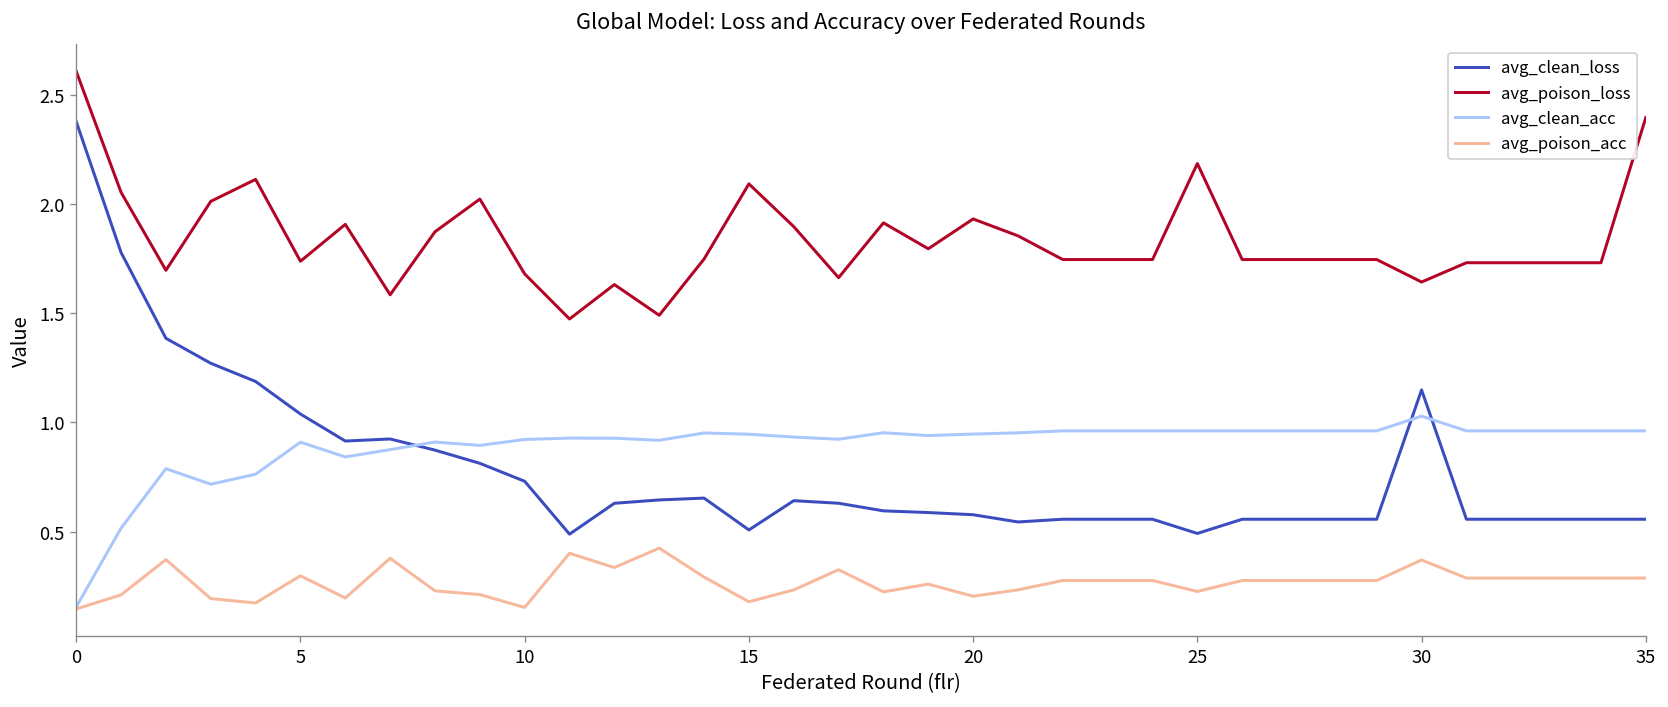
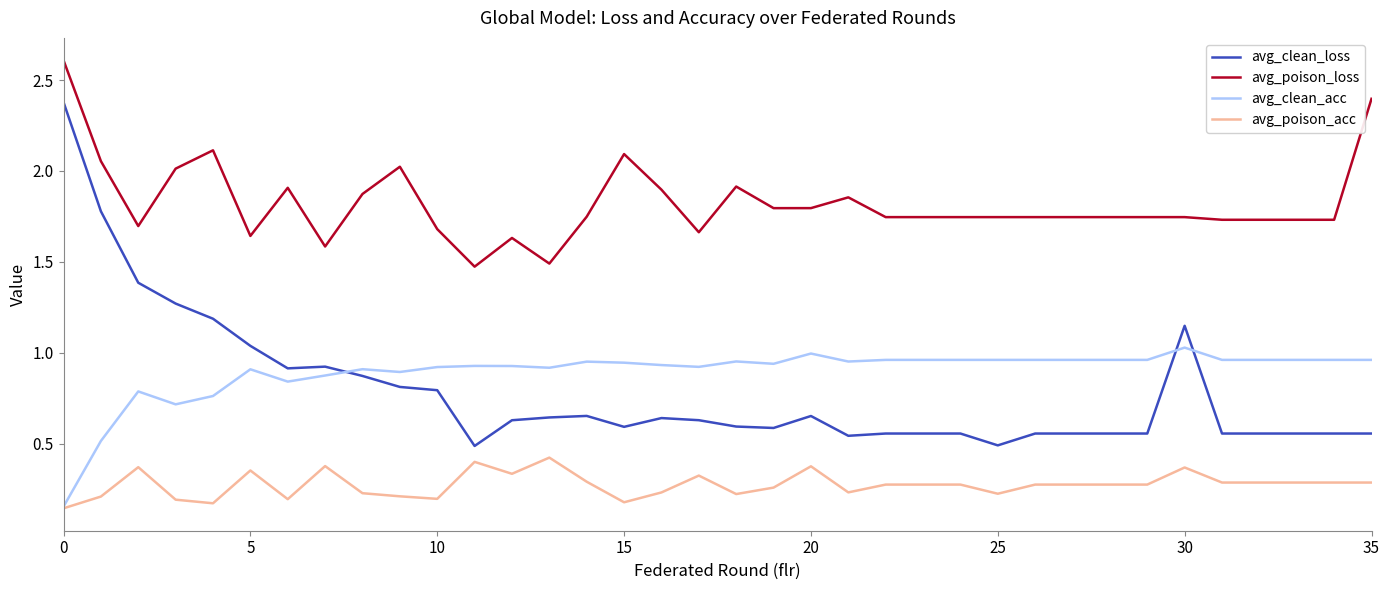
  {
    "avg_clean_loss": {
      "0": 2.38,
      "5": 1.04,
-     "10": 0.73,
-     "15": 0.51,
-     "20": 0.58,
+     "10": 0.79,
+     "15": 0.59,
+     "20": 0.65,
      "25": 0.49,
      "30": 1.15,
      "35": 0.56
    },
    "avg_poison_loss": {
      "0": 2.61,
-     "5": 1.74,
+     "5": 1.64,
      "10": 1.68,
      "15": 2.09,
-     "20": 1.93,
-     "25": 2.19,
-     "30": 1.64,
+     "20": 1.80,
+     "25": 1.75,
+     "30": 1.75,
      "35": 2.40
    },
    "avg_clean_acc": {
      "5": 0.91,
      "10": 0.92,
      "15": 0.95,
-     "20": 0.95,
+     "20": 1.00,
      "25": 0.96,
      "30": 1.03,
      "35": 0.96
    },
    "avg_poison_acc": {
-     "5": 0.30,
-     "10": 0.15,
+     "5": 0.35,
+     "10": 0.20,
      "15": 0.18,
-     "20": 0.20,
+     "20": 0.38,
      "25": 0.23,
      "30": 0.37,
      "35": 0.29
    }
  }
